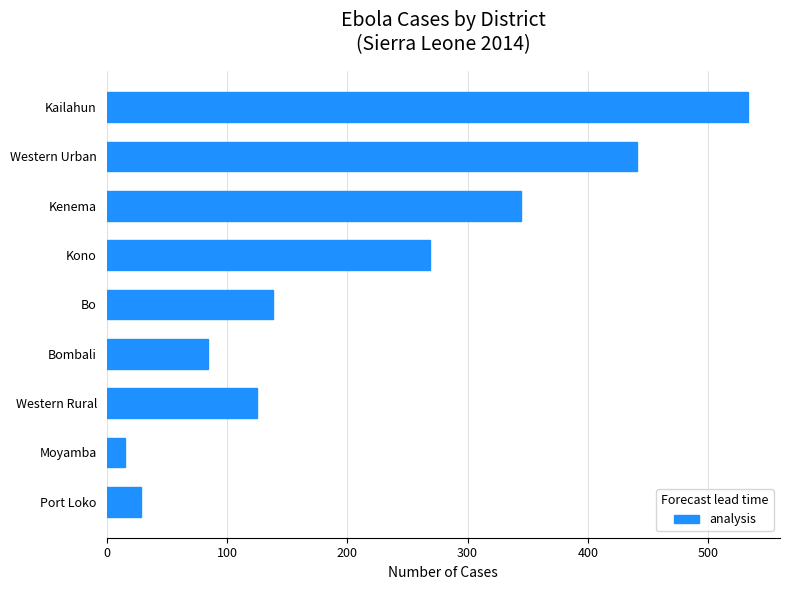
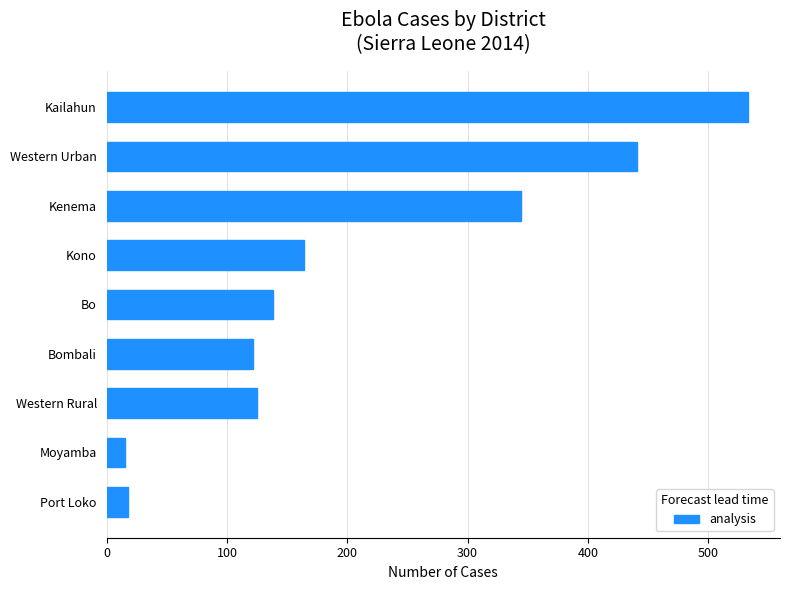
  {
    "Kailahun": 533,
    "Western Urban": 441,
    "Kenema": 344,
-   "Kono": 269,
+   "Kono": 164,
    "Bo": 138,
-   "Bombali": 84,
+   "Bombali": 122,
    "Western Rural": 125,
    "Moyamba": 15,
-   "Port Loko": 29
+   "Port Loko": 18
  }
